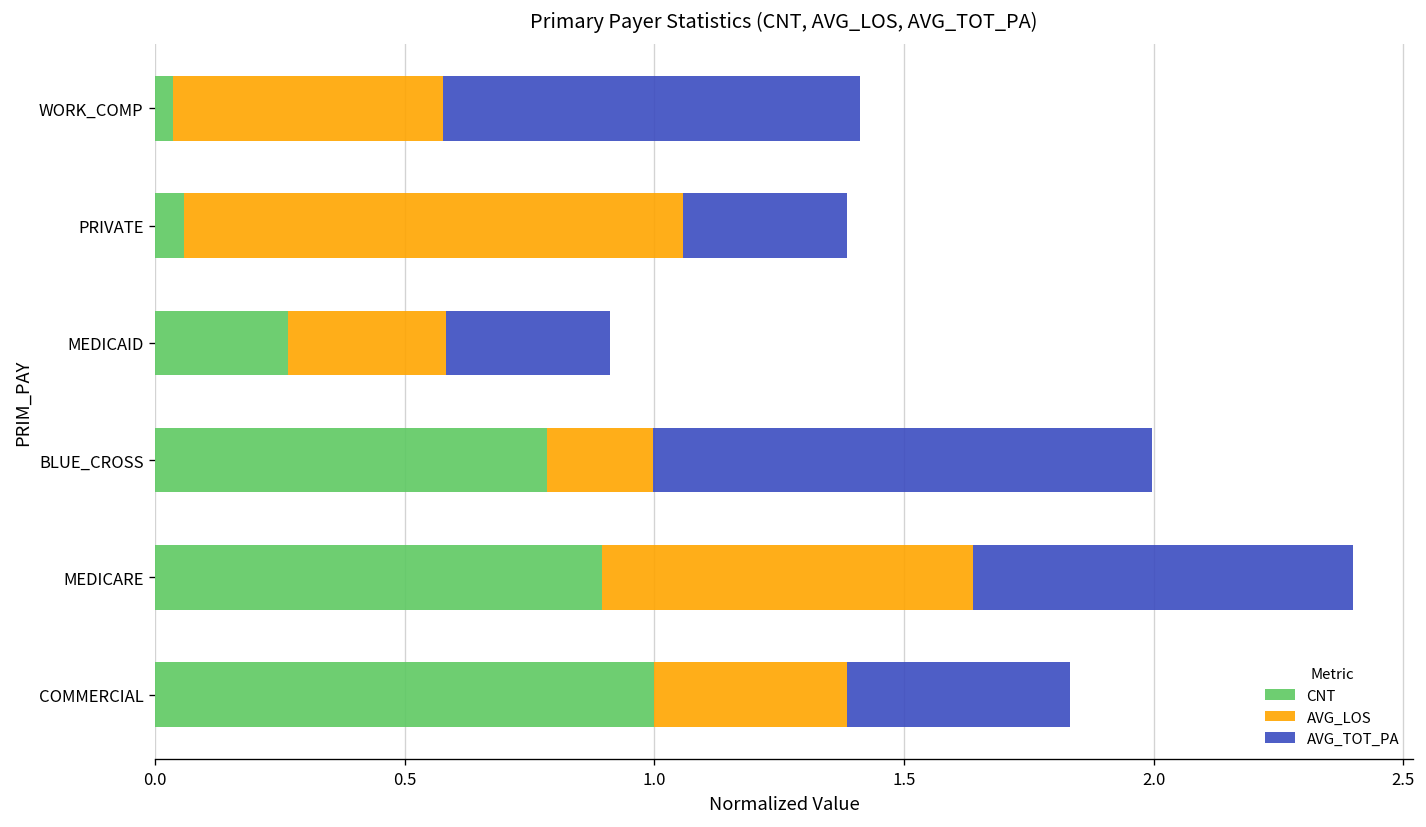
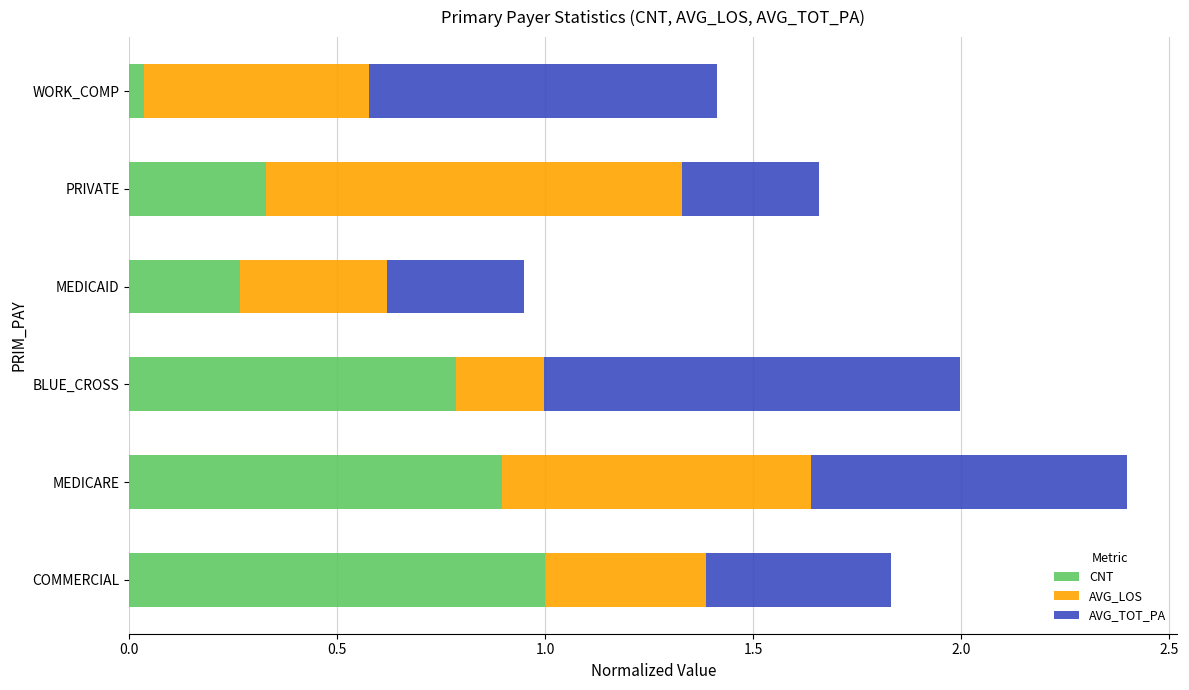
  {
    "CNT": {
      "WORK_COMP": 0.04,
-     "PRIVATE": 0.06,
+     "PRIVATE": 0.33,
      "MEDICAID": 0.27,
      "BLUE_CROSS": 0.79,
      "MEDICARE": 0.90,
      "COMMERCIAL": 1.00
    },
    "AVG_LOS": {
      "WORK_COMP": 0.54,
      "PRIVATE": 1.00,
-     "MEDICAID": 0.32,
+     "MEDICAID": 0.35,
      "BLUE_CROSS": 0.21,
      "MEDICARE": 0.74,
      "COMMERCIAL": 0.39
    },
    "AVG_TOT_PA": {
      "WORK_COMP": 0.83,
      "PRIVATE": 0.33,
      "MEDICAID": 0.33,
      "BLUE_CROSS": 1.00,
      "MEDICARE": 0.76,
      "COMMERCIAL": 0.45
    }
  }
